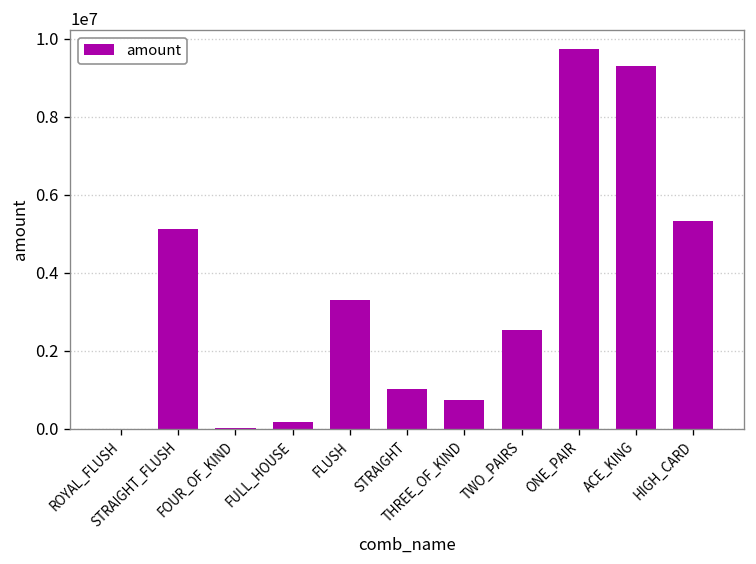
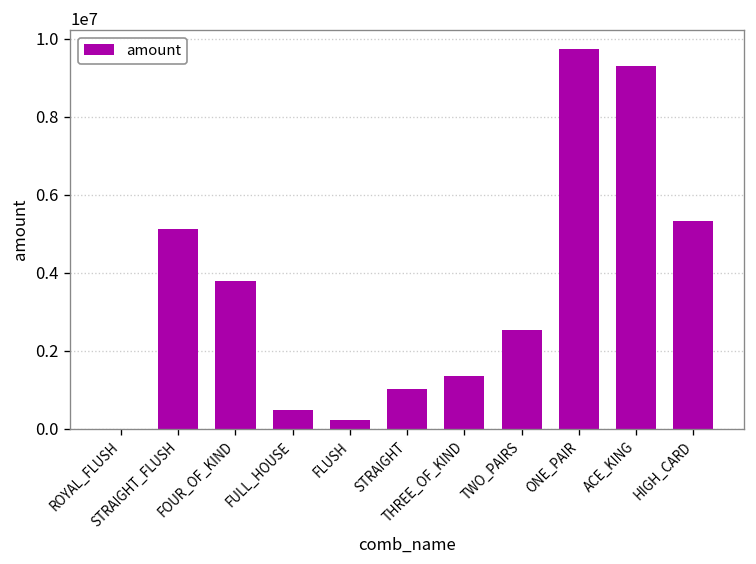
  {
    "STRAIGHT_FLUSH": 5100000,
-   "FOUR_OF_KIND": 0,
-   "FULL_HOUSE": 200000,
-   "FLUSH": 3300000,
+   "FOUR_OF_KIND": 3800000,
+   "FULL_HOUSE": 500000,
+   "FLUSH": 200000,
    "STRAIGHT": 1000000,
-   "THREE_OF_KIND": 700000,
+   "THREE_OF_KIND": 1300000,
    "TWO_PAIRS": 2500000,
    "ONE_PAIR": 9700000,
    "ACE_KING": 9300000,
    "HIGH_CARD": 5300000
  }
